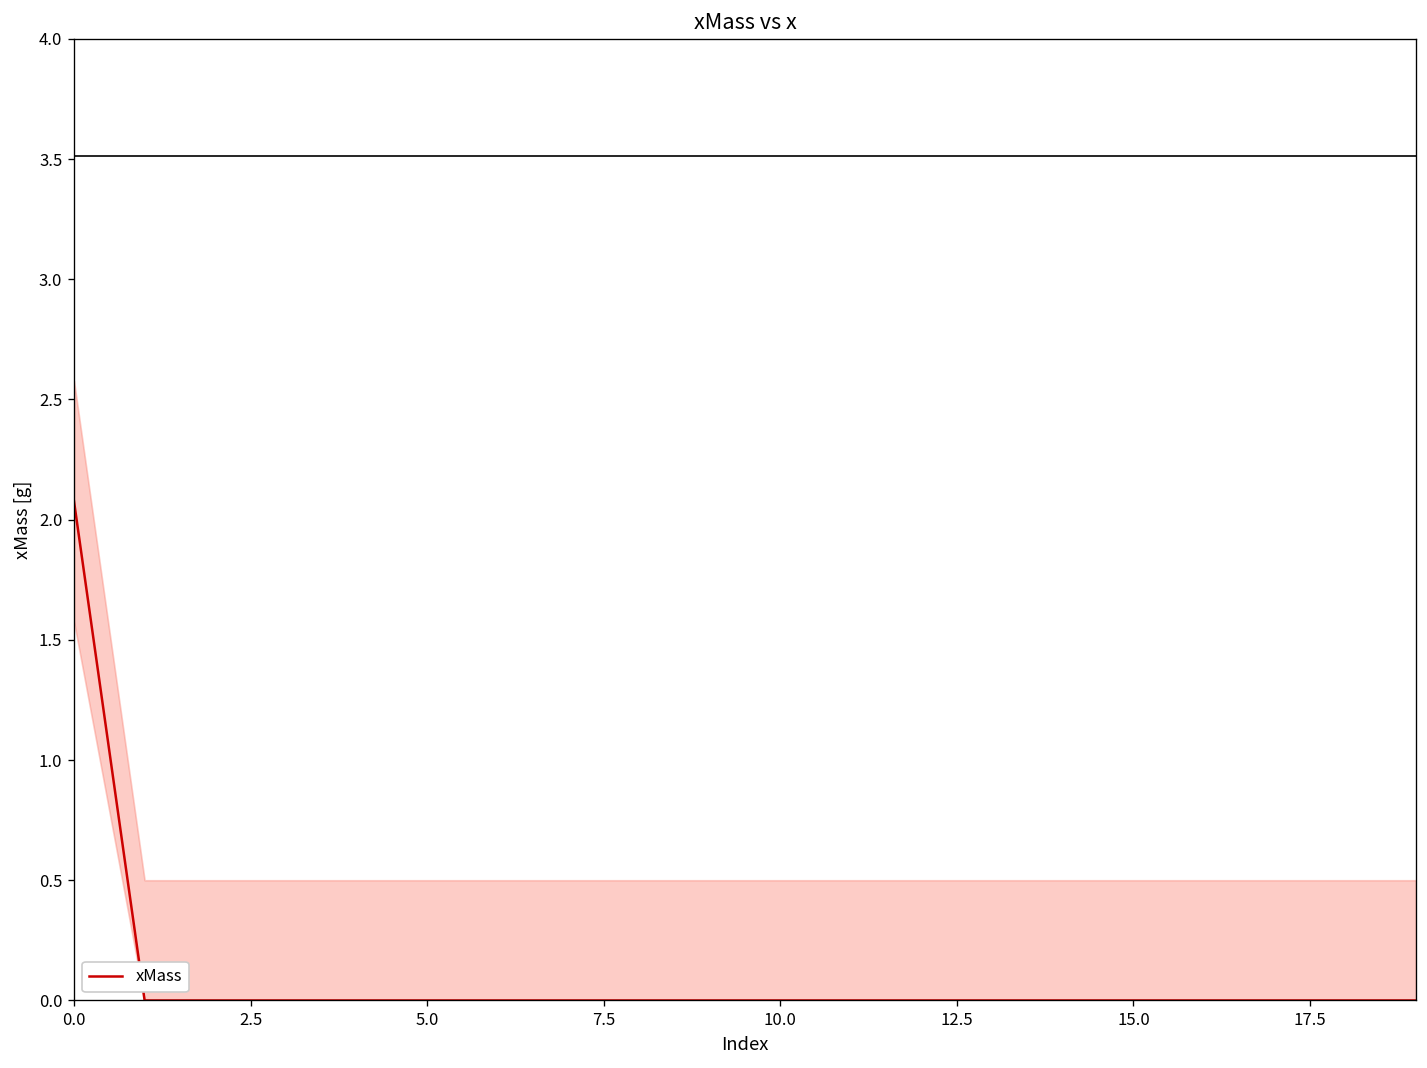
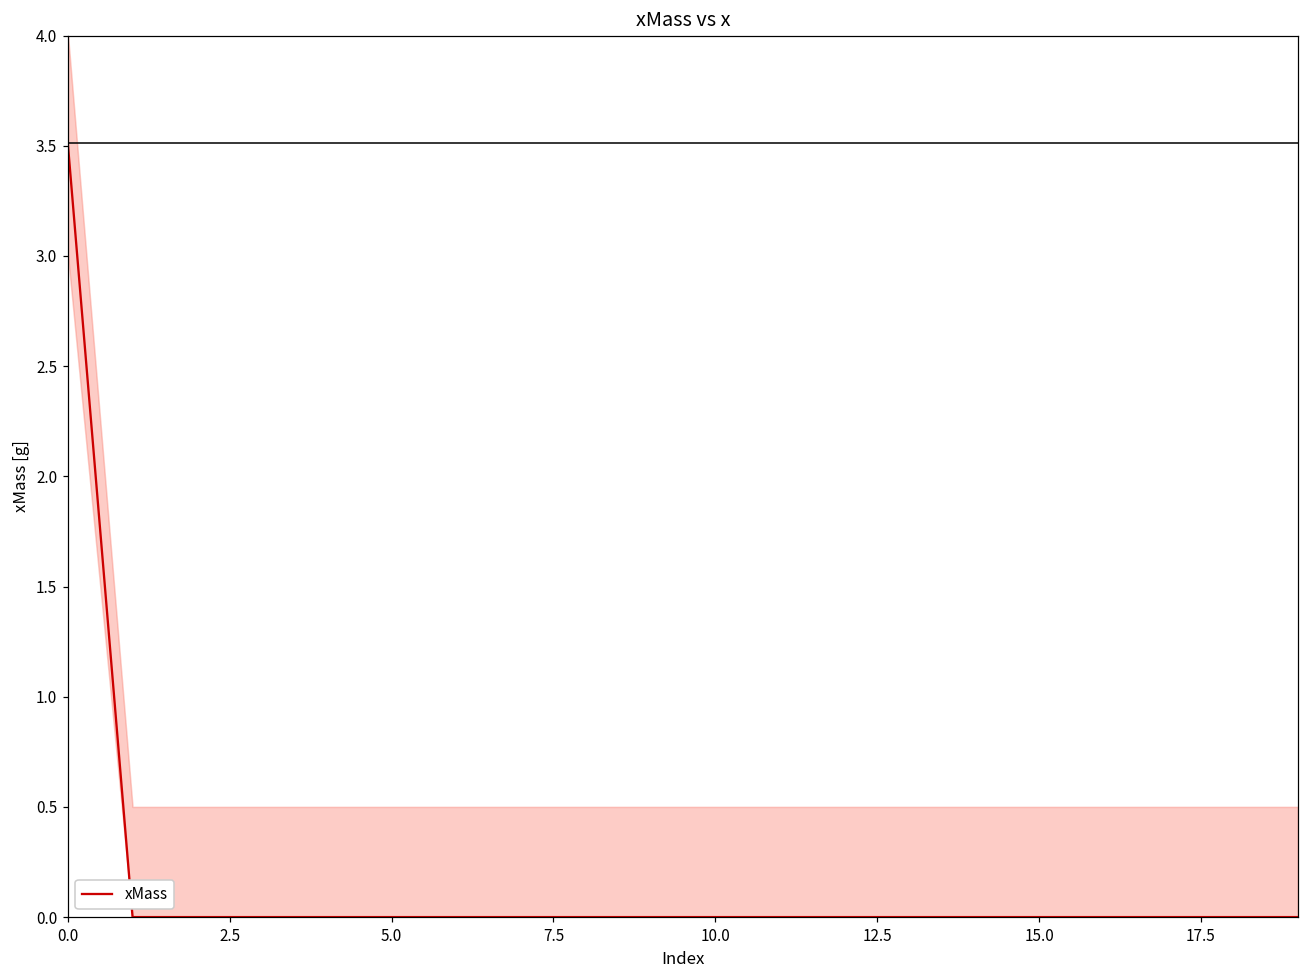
  {
    "xMass": {
-     "0.0": 2.08,
+     "0.0": 3.51,
      "5.0": 0.00,
      "10.0": 0.00,
      "15.0": 0.00
    }
  }
